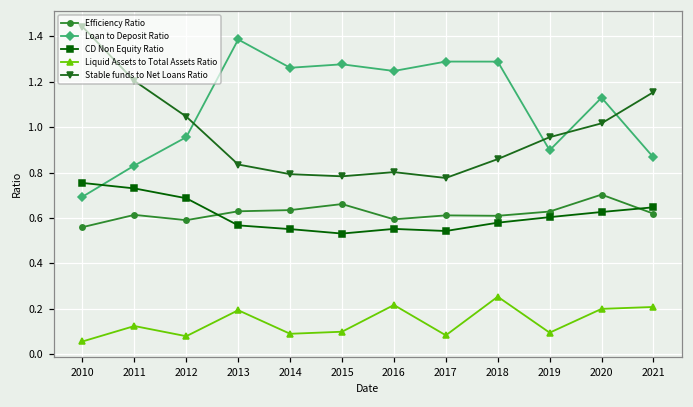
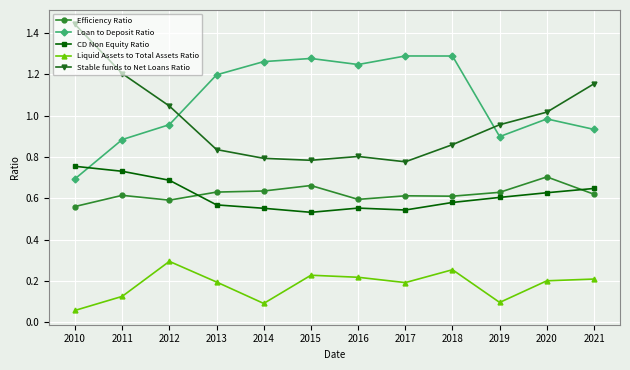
  {
    "Loan to Deposit Ratio": {
      "2010": 0.69,
-     "2011": 0.83,
+     "2011": 0.88,
      "2012": 0.96,
-     "2013": 1.39,
+     "2013": 1.20,
      "2014": 1.26,
      "2015": 1.28,
      "2016": 1.25,
      "2017": 1.29,
      "2018": 1.29,
      "2019": 0.90,
-     "2020": 1.13,
-     "2021": 0.87
+     "2020": 0.98,
+     "2021": 0.93
    },
    "Liquid Assets to Total Assets Ratio": {
      "2010": 0.06,
      "2011": 0.12,
-     "2012": 0.08,
+     "2012": 0.29,
      "2013": 0.19,
      "2014": 0.09,
-     "2015": 0.10,
+     "2015": 0.23,
      "2016": 0.22,
-     "2017": 0.08,
+     "2017": 0.19,
      "2018": 0.25,
      "2019": 0.10,
      "2020": 0.20,
      "2021": 0.21
    }
  }
